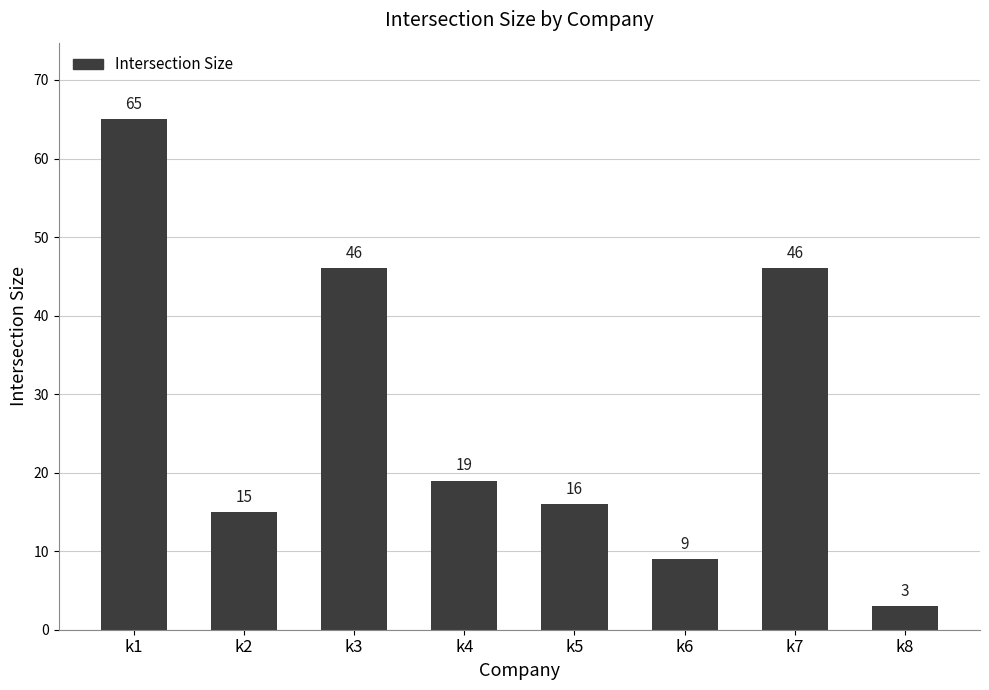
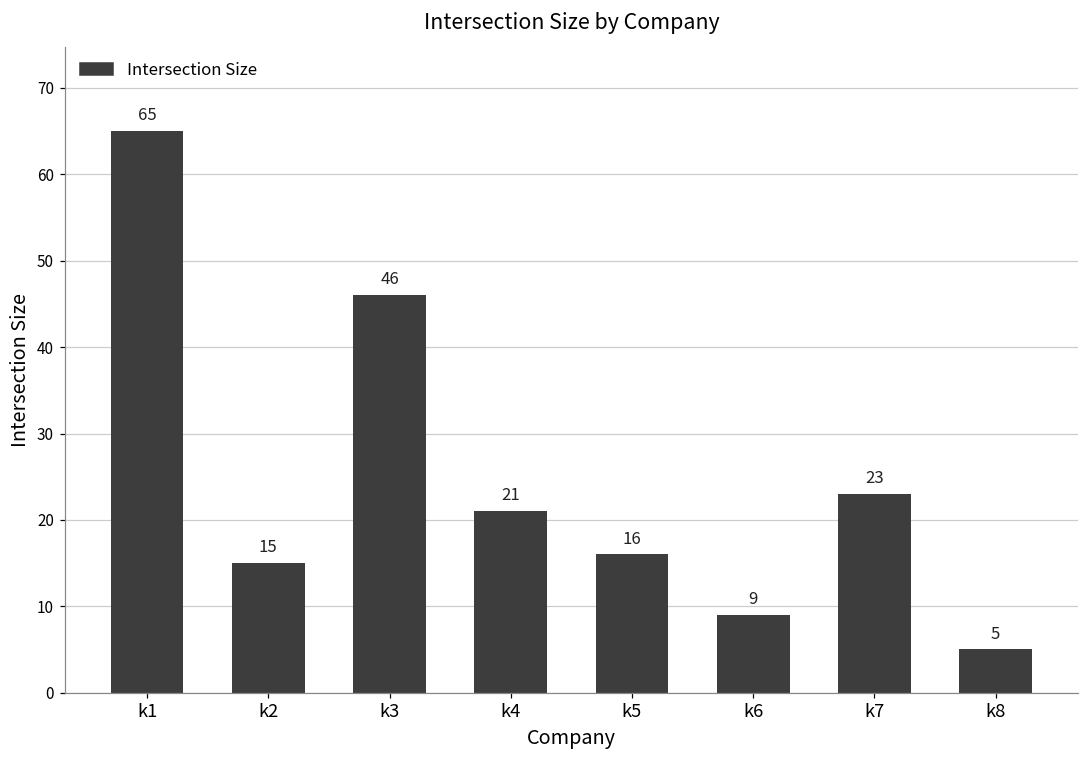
  {
    "k1": 65,
    "k2": 15,
    "k3": 46,
-   "k4": 19,
+   "k4": 21,
    "k5": 16,
    "k6": 9,
-   "k7": 46,
-   "k8": 3
+   "k7": 23,
+   "k8": 5
  }
